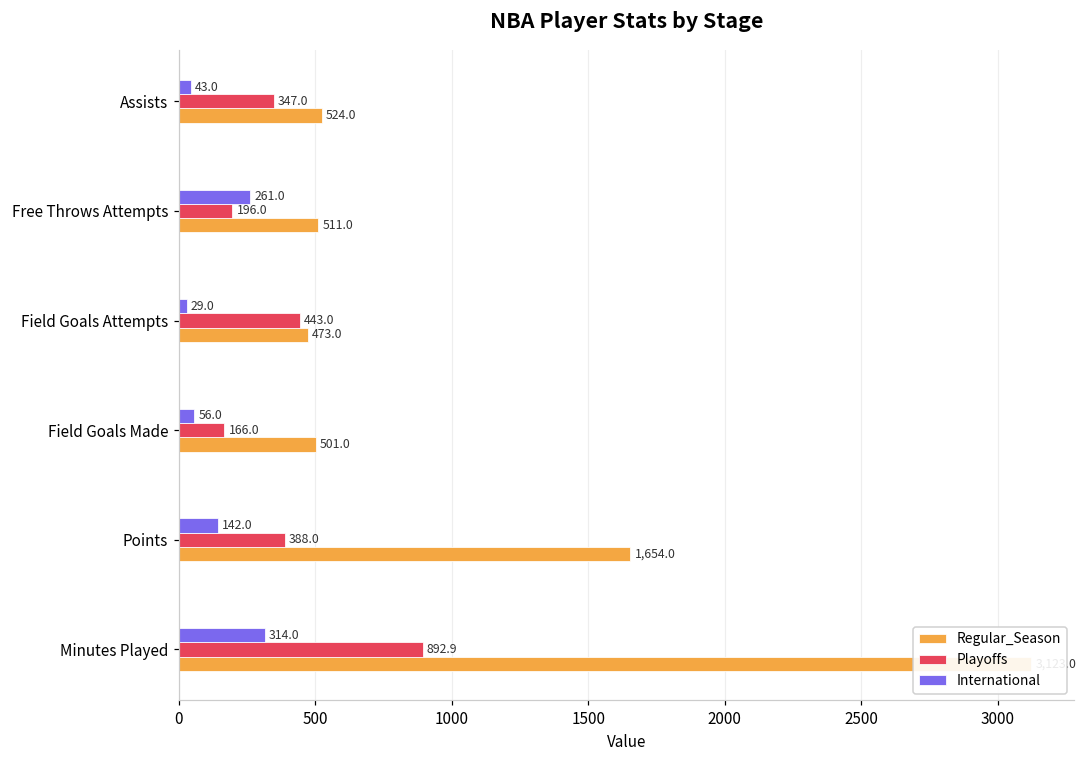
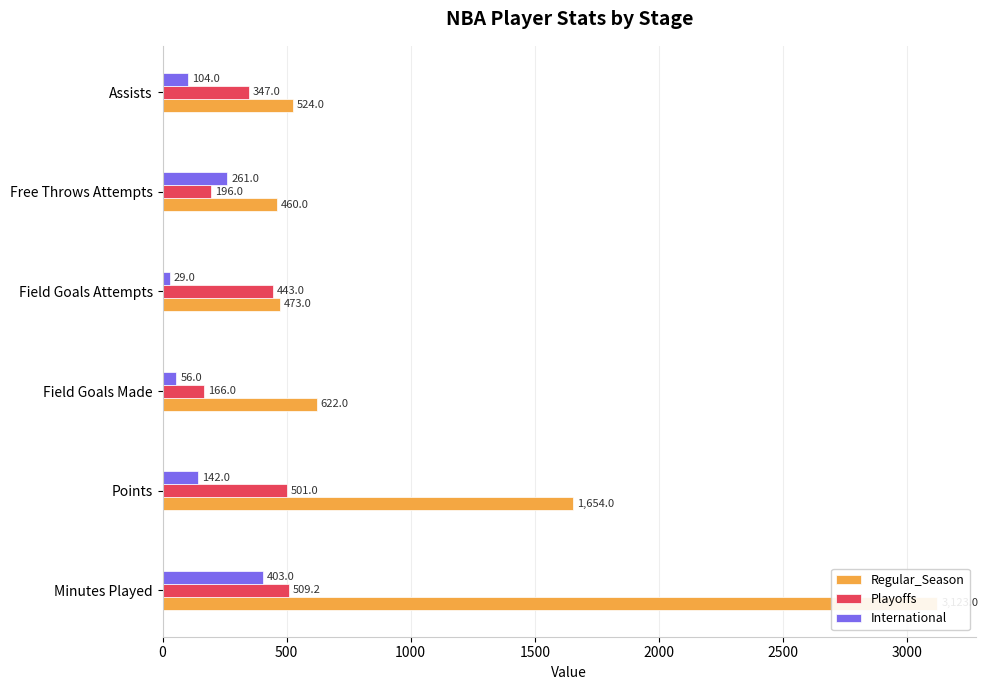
  {
    "Regular_Season": {
      "Assists": "524.0",
-     "Free Throws Attempts": "511.0",
+     "Free Throws Attempts": "460.0",
      "Field Goals Attempts": "473.0",
-     "Field Goals Made": "501.0",
+     "Field Goals Made": "622.0",
      "Points": "1,654.0"
    },
    "Playoffs": {
      "Assists": "347.0",
      "Free Throws Attempts": "196.0",
      "Field Goals Attempts": "443.0",
      "Field Goals Made": "166.0",
-     "Points": "388.0",
-     "Minutes Played": "892.9"
+     "Points": "501.0",
+     "Minutes Played": "509.2"
    },
    "International": {
-     "Assists": "43.0",
+     "Assists": "104.0",
      "Free Throws Attempts": "261.0",
      "Field Goals Attempts": "29.0",
      "Field Goals Made": "56.0",
      "Points": "142.0",
-     "Minutes Played": "314.0"
+     "Minutes Played": "403.0"
    }
  }
